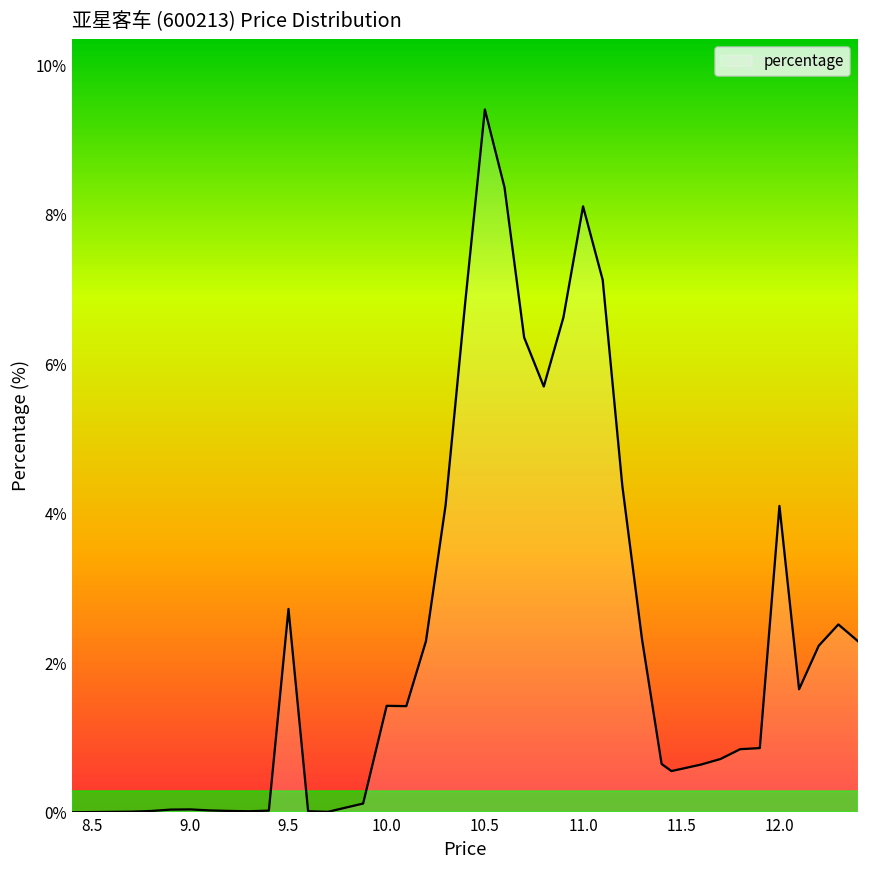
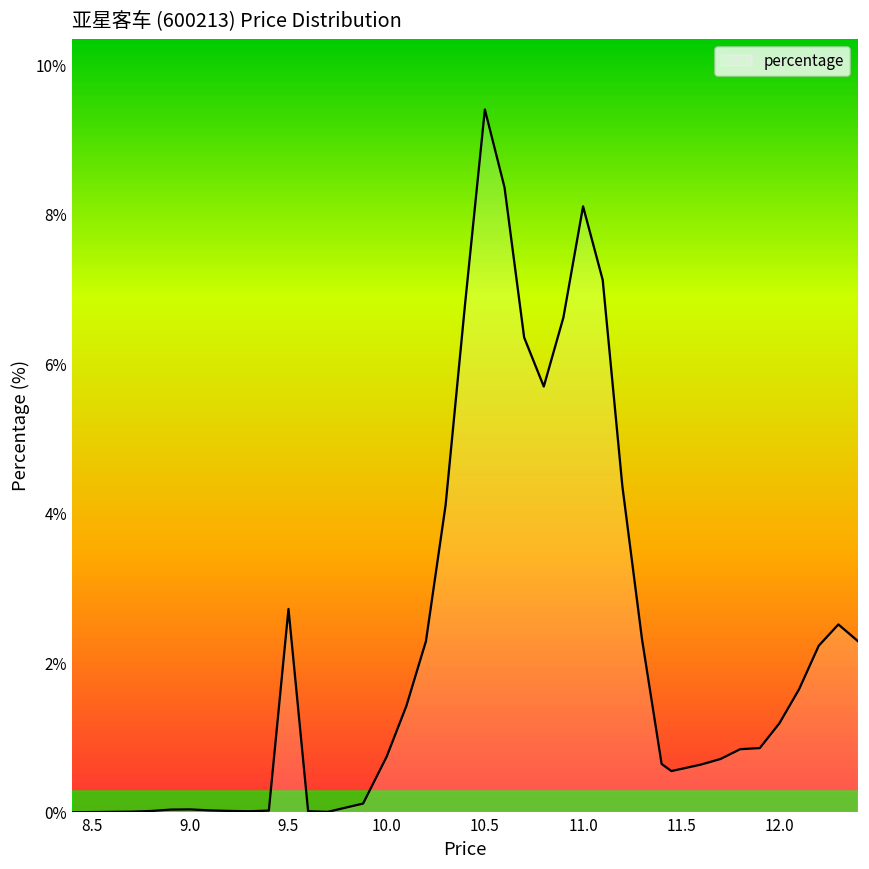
  {
    "9.5": "2.7%",
-   "10.0": "1.4%",
+   "10.0": "0.7%",
    "10.5": "9.4%",
    "11.0": "8.1%",
-   "12.0": "4.1%"
+   "12.0": "1.2%"
  }
